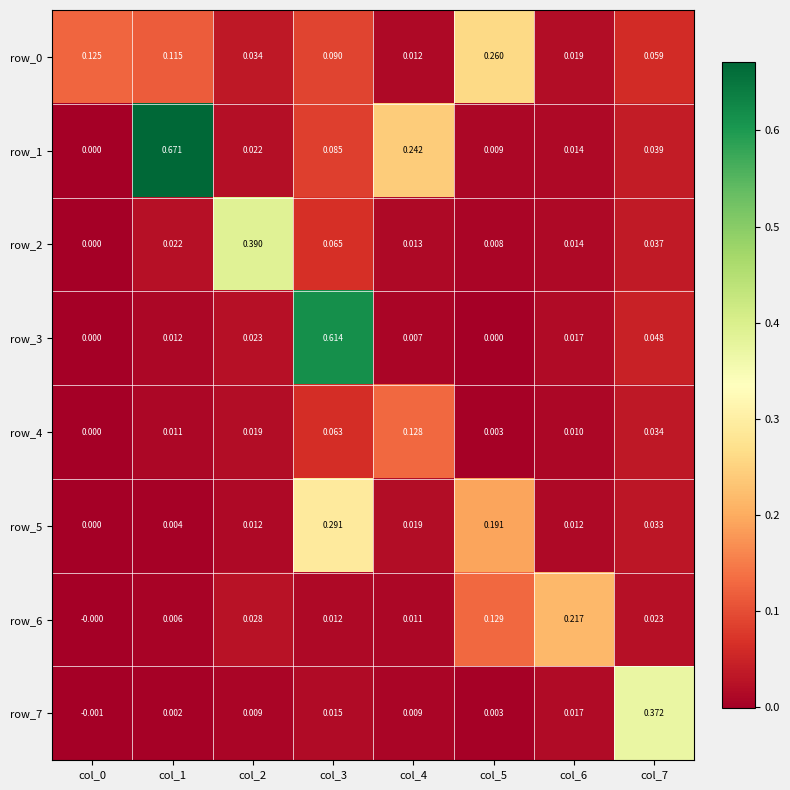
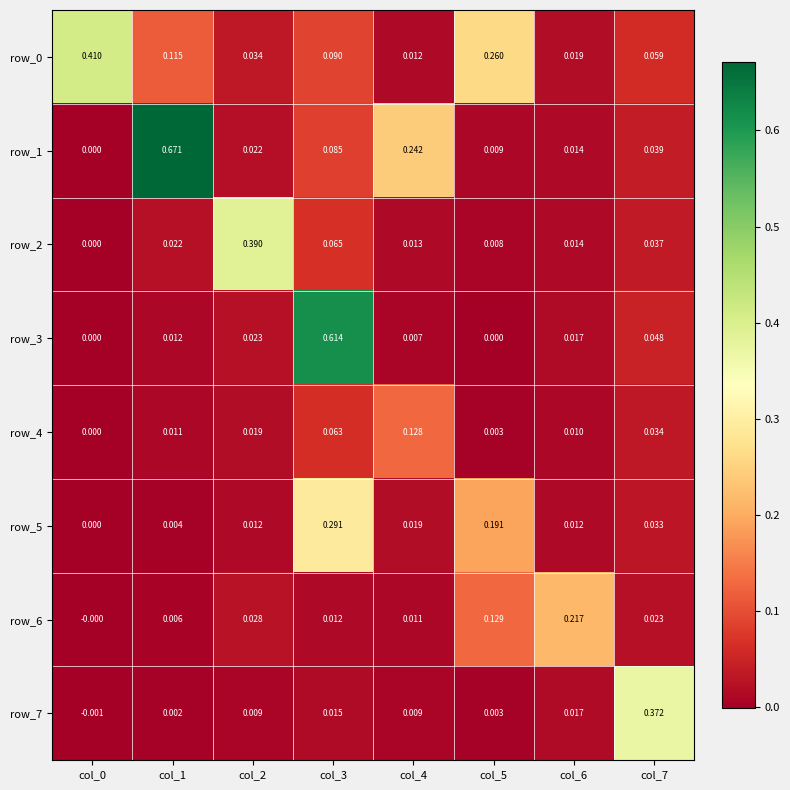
  {
    "row_0": {
-     "col_0": 0.125,
+     "col_0": 0.410,
      "col_1": 0.115,
      "col_2": 0.034,
      "col_3": 0.090,
      "col_4": 0.012,
      "col_5": 0.260,
      "col_6": 0.019,
      "col_7": 0.059
    },
    "row_1": {
      "col_0": 0.000,
      "col_1": 0.671,
      "col_2": 0.022,
      "col_3": 0.085,
      "col_4": 0.242,
      "col_5": 0.009,
      "col_6": 0.014,
      "col_7": 0.039
    },
    "row_2": {
      "col_0": 0.000,
      "col_1": 0.022,
      "col_2": 0.390,
      "col_3": 0.065,
      "col_4": 0.013,
      "col_5": 0.008,
      "col_6": 0.014,
      "col_7": 0.037
    },
    "row_3": {
      "col_0": 0.000,
      "col_1": 0.012,
      "col_2": 0.023,
      "col_3": 0.614,
      "col_4": 0.007,
      "col_5": 0.000,
      "col_6": 0.017,
      "col_7": 0.048
    },
    "row_4": {
      "col_0": 0.000,
      "col_1": 0.011,
      "col_2": 0.019,
      "col_3": 0.063,
      "col_4": 0.128,
      "col_5": 0.003,
      "col_6": 0.010,
      "col_7": 0.034
    },
    "row_5": {
      "col_0": 0.000,
      "col_1": 0.004,
      "col_2": 0.012,
      "col_3": 0.291,
      "col_4": 0.019,
      "col_5": 0.191,
      "col_6": 0.012,
      "col_7": 0.033
    },
    "row_6": {
      "col_0": -0.000,
      "col_1": 0.006,
      "col_2": 0.028,
      "col_3": 0.012,
      "col_4": 0.011,
      "col_5": 0.129,
      "col_6": 0.217,
      "col_7": 0.023
    },
    "row_7": {
      "col_0": -0.001,
      "col_1": 0.002,
      "col_2": 0.009,
      "col_3": 0.015,
      "col_4": 0.009,
      "col_5": 0.003,
      "col_6": 0.017,
      "col_7": 0.372
    }
  }
